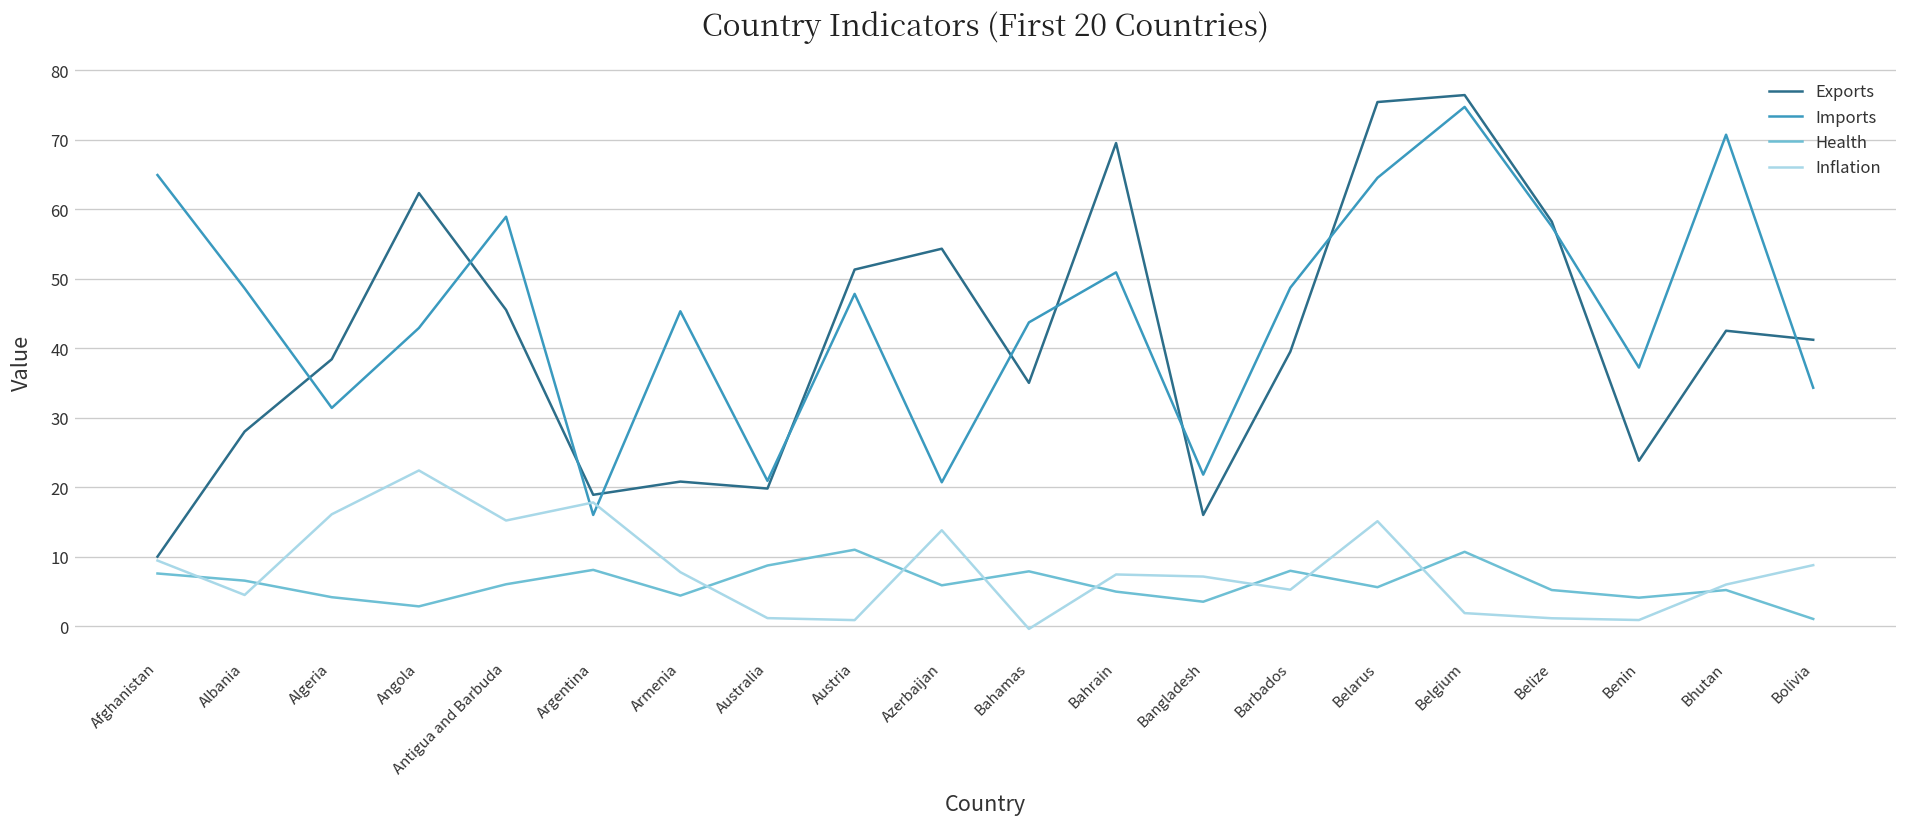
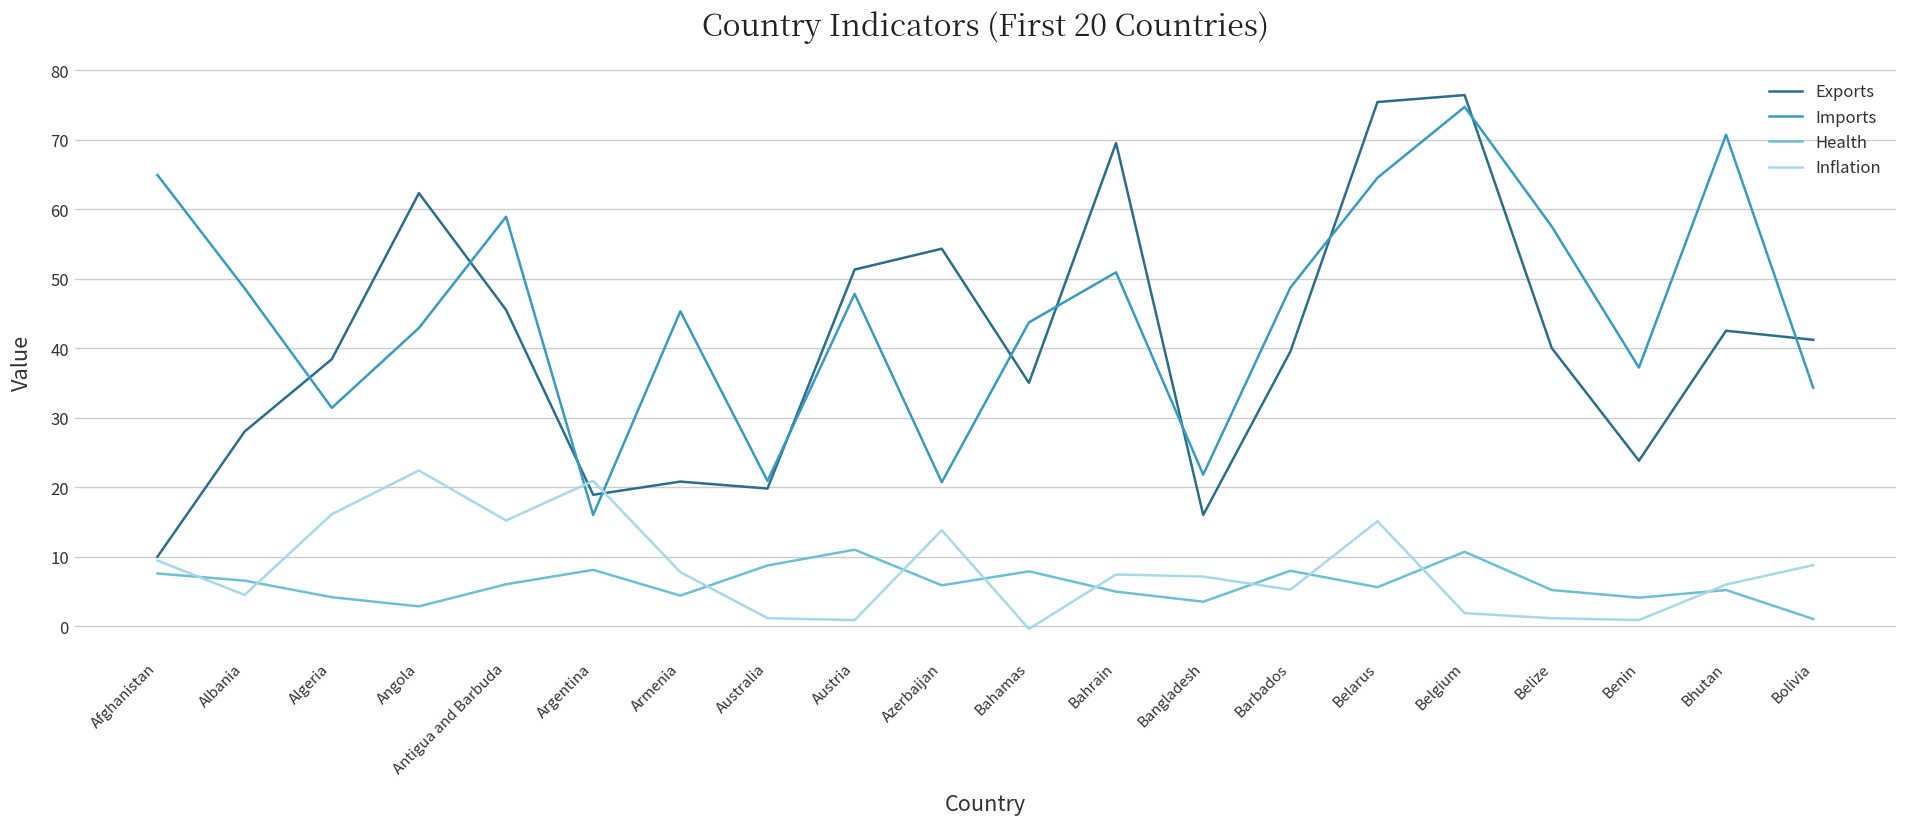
  {
    "Exports": {
      "Afghanistan": 10,
      "Albania": 28,
      "Algeria": 38,
      "Angola": 62,
      "Antigua and Barbuda": 46,
      "Argentina": 19,
      "Armenia": 21,
      "Australia": 20,
      "Austria": 51,
      "Azerbaijan": 54,
      "Bahamas": 35,
      "Bahrain": 70,
      "Bangladesh": 16,
      "Barbados": 40,
      "Belarus": 75,
      "Belgium": 76,
-     "Belize": 58,
+     "Belize": 40,
      "Benin": 24,
      "Bhutan": 43,
      "Bolivia": 41
    },
    "Imports": {
      "Afghanistan": 65,
      "Albania": 49,
      "Algeria": 31,
      "Angola": 43,
      "Antigua and Barbuda": 59,
      "Argentina": 16,
      "Armenia": 45,
      "Australia": 21,
      "Austria": 48,
      "Azerbaijan": 21,
      "Bahamas": 44,
      "Bahrain": 51,
      "Bangladesh": 22,
      "Barbados": 49,
      "Belarus": 65,
      "Belgium": 75,
      "Belize": 58,
      "Benin": 37,
      "Bhutan": 71,
      "Bolivia": 34
    },
    "Health": {
      "Afghanistan": 8,
      "Albania": 7,
      "Algeria": 4,
      "Angola": 3,
      "Antigua and Barbuda": 6,
      "Argentina": 8,
      "Armenia": 4,
      "Australia": 9,
      "Austria": 11,
      "Azerbaijan": 6,
      "Bahamas": 8,
      "Bahrain": 5,
      "Bangladesh": 4,
      "Barbados": 8,
      "Belarus": 6,
      "Belgium": 11,
      "Belize": 5,
      "Benin": 4,
      "Bhutan": 5,
      "Bolivia": 1
    },
    "Inflation": {
      "Afghanistan": 9,
      "Albania": 4,
      "Algeria": 16,
      "Angola": 22,
      "Antigua and Barbuda": 15,
-     "Argentina": 18,
+     "Argentina": 21,
      "Armenia": 8,
      "Australia": 1,
      "Austria": 1,
      "Azerbaijan": 14,
      "Bahamas": 0,
      "Bahrain": 7,
      "Bangladesh": 7,
      "Barbados": 5,
      "Belarus": 15,
      "Belgium": 2,
      "Belize": 1,
      "Benin": 1,
      "Bhutan": 6,
      "Bolivia": 9
    }
  }
